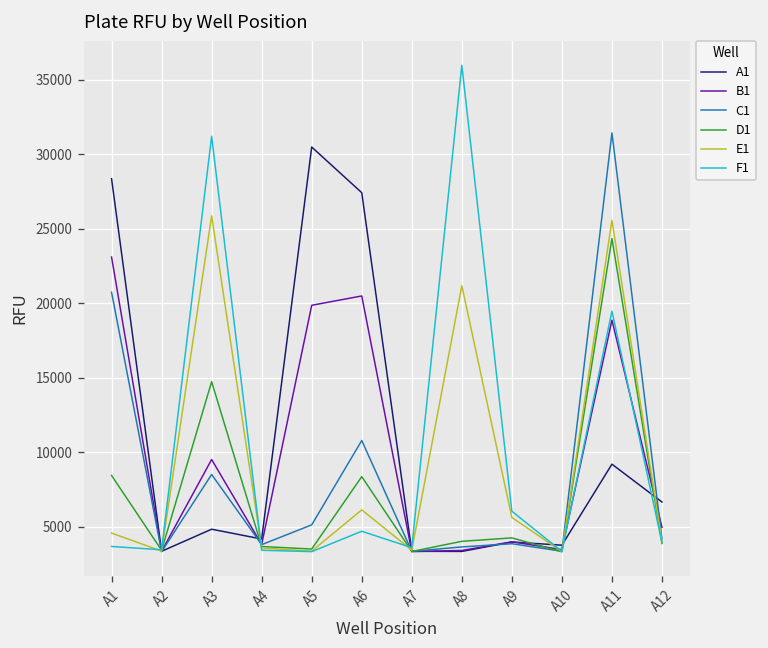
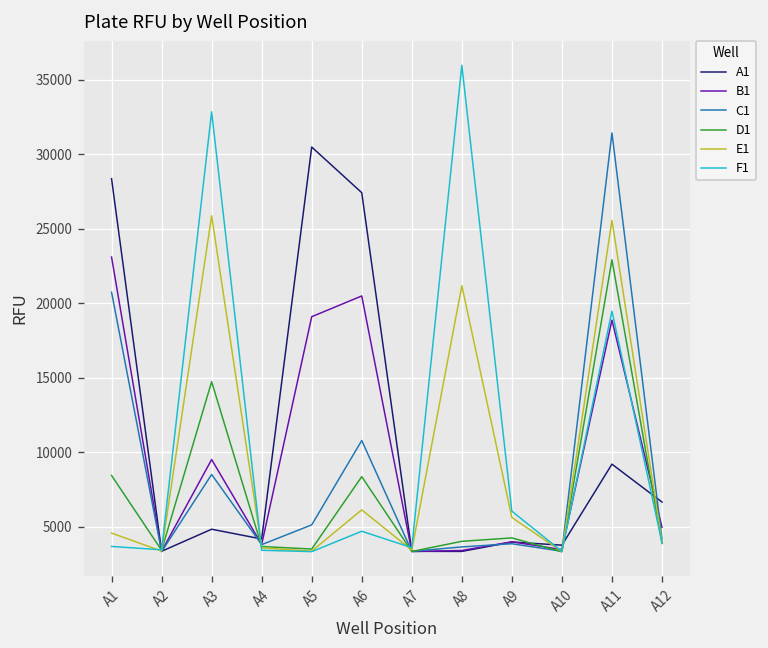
  {
    "A1": {
      "A1": 28400,
      "A3": 4800,
      "A4": 4200,
      "A5": 30500,
      "A6": 27400,
      "A10": 3800,
      "A11": 9200,
      "A12": 6700
    },
    "B1": {
      "A1": 23100,
      "A3": 9500,
-     "A5": 19900,
+     "A5": 19100,
      "A6": 20500,
      "A11": 18900,
      "A12": 5000
    },
    "C1": {
      "A1": 20700,
      "A3": 8500,
      "A5": 5100,
      "A6": 10800,
      "A8": 3600,
      "A11": 31400
    },
    "D1": {
      "A1": 8400,
      "A3": 14700,
      "A6": 8400,
      "A8": 4000,
      "A9": 4200,
-     "A11": 24300
+     "A11": 22900
    },
    "E1": {
      "A1": 4600,
      "A3": 25900,
      "A6": 6100,
      "A8": 21200,
      "A9": 5600,
      "A11": 25600
    },
    "F1": {
      "A1": 3700,
-     "A3": 31200,
+     "A3": 32800,
      "A6": 4700,
      "A8": 36000,
      "A9": 6000,
      "A11": 19500
    }
  }
